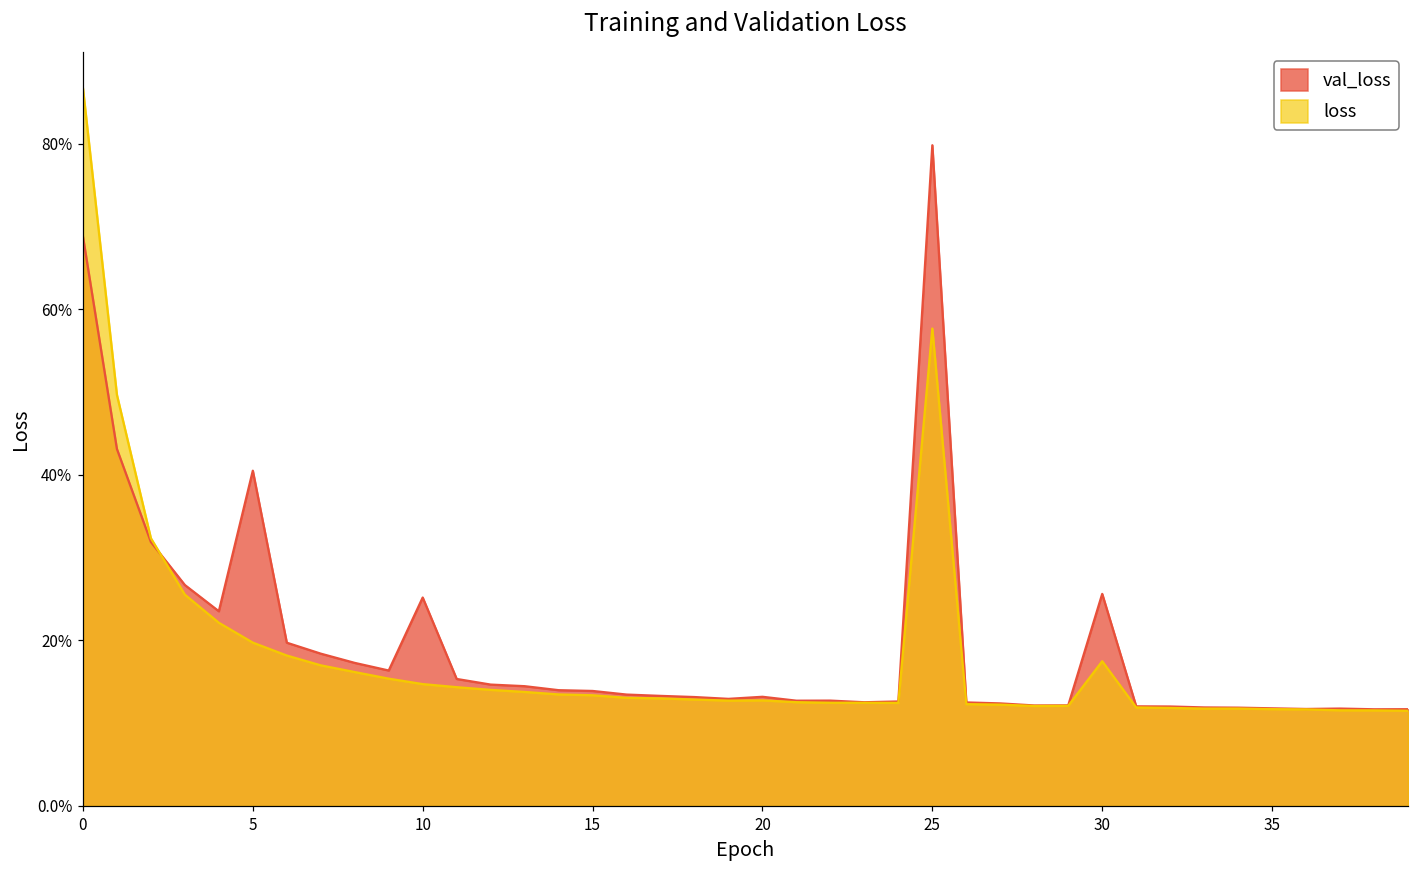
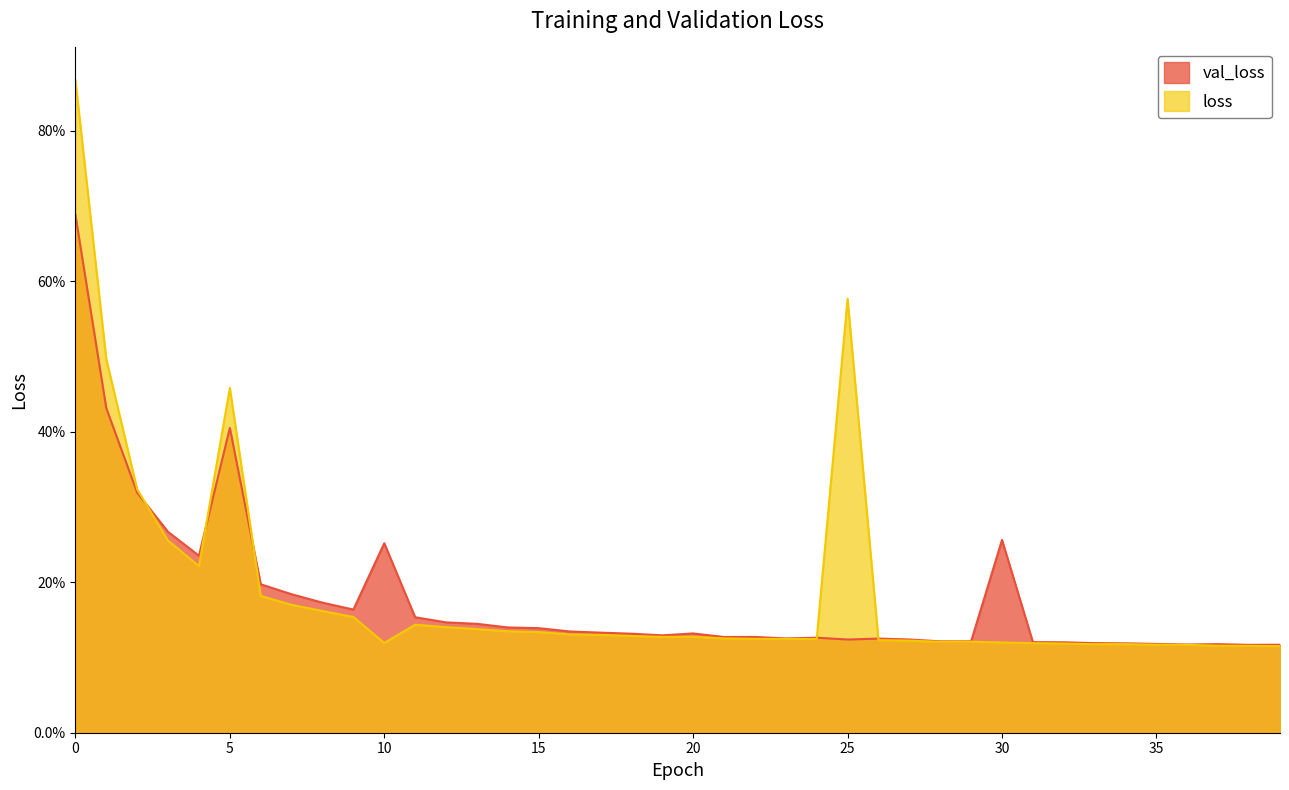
  {
    "val_loss": {
      "0": "69%",
      "5": "41%",
      "10": "25%",
      "15": "14%",
      "20": "13%",
-     "25": "80%",
+     "25": "12%",
      "30": "26%"
    },
    "loss": {
      "0": "87%",
-     "5": "20%",
-     "10": "15%",
+     "5": "46%",
+     "10": "12%",
      "15": "13%",
      "20": "13%",
      "25": "58%",
-     "30": "17%"
+     "30": "12%"
    }
  }
